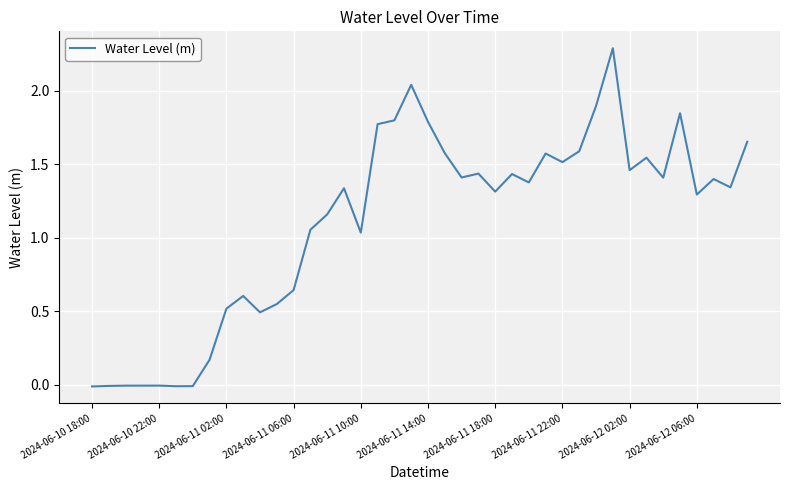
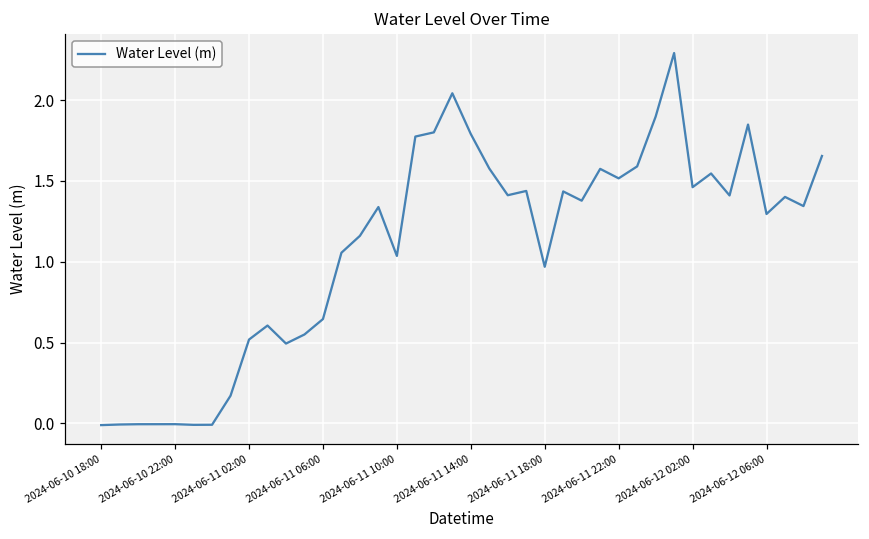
  {
    "2024-06-10 18:00": -0.01,
    "2024-06-10 22:00": -0.01,
    "2024-06-11 02:00": 0.52,
    "2024-06-11 06:00": 0.65,
    "2024-06-11 10:00": 1.04,
    "2024-06-11 14:00": 1.79,
-   "2024-06-11 18:00": 1.31,
+   "2024-06-11 18:00": 0.97,
    "2024-06-11 22:00": 1.52,
    "2024-06-12 02:00": 1.46,
    "2024-06-12 06:00": 1.30
  }
